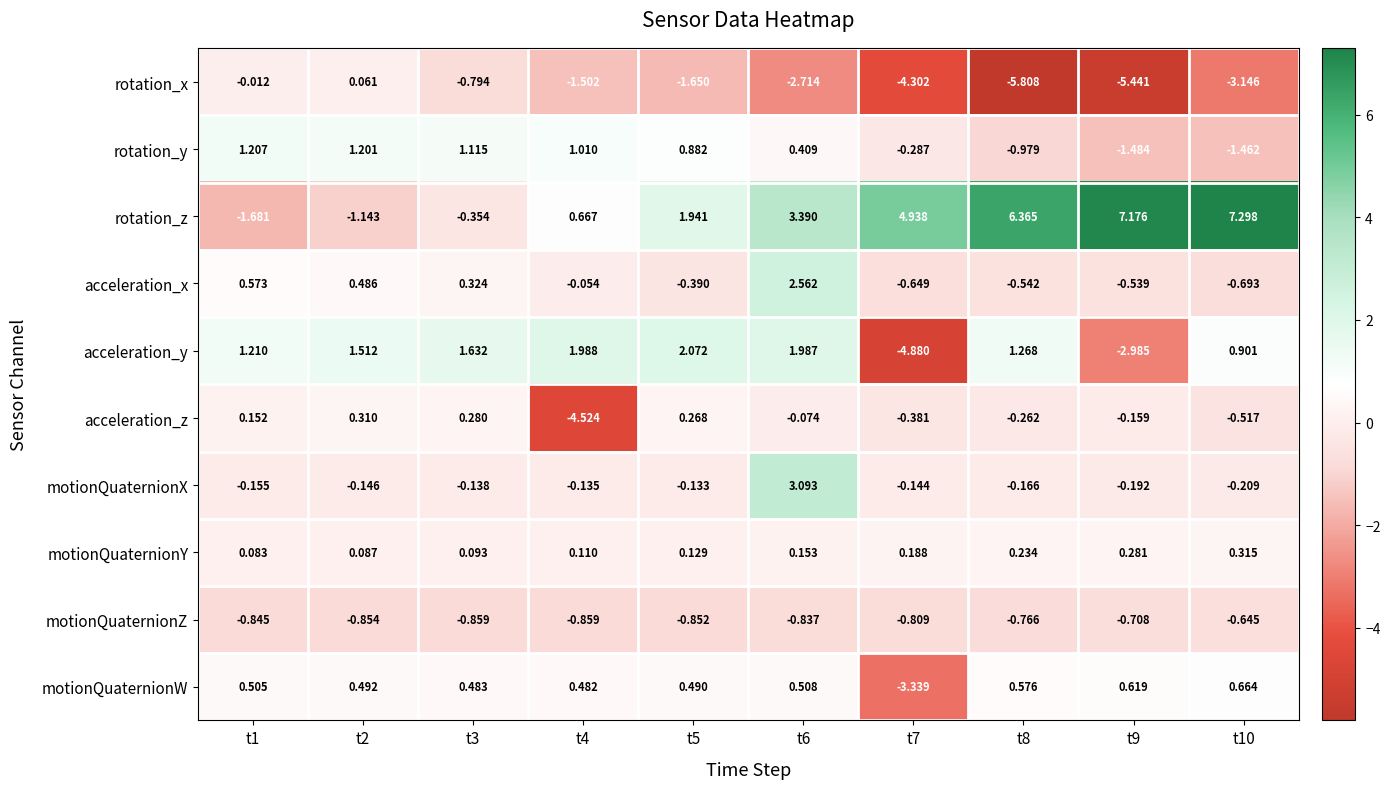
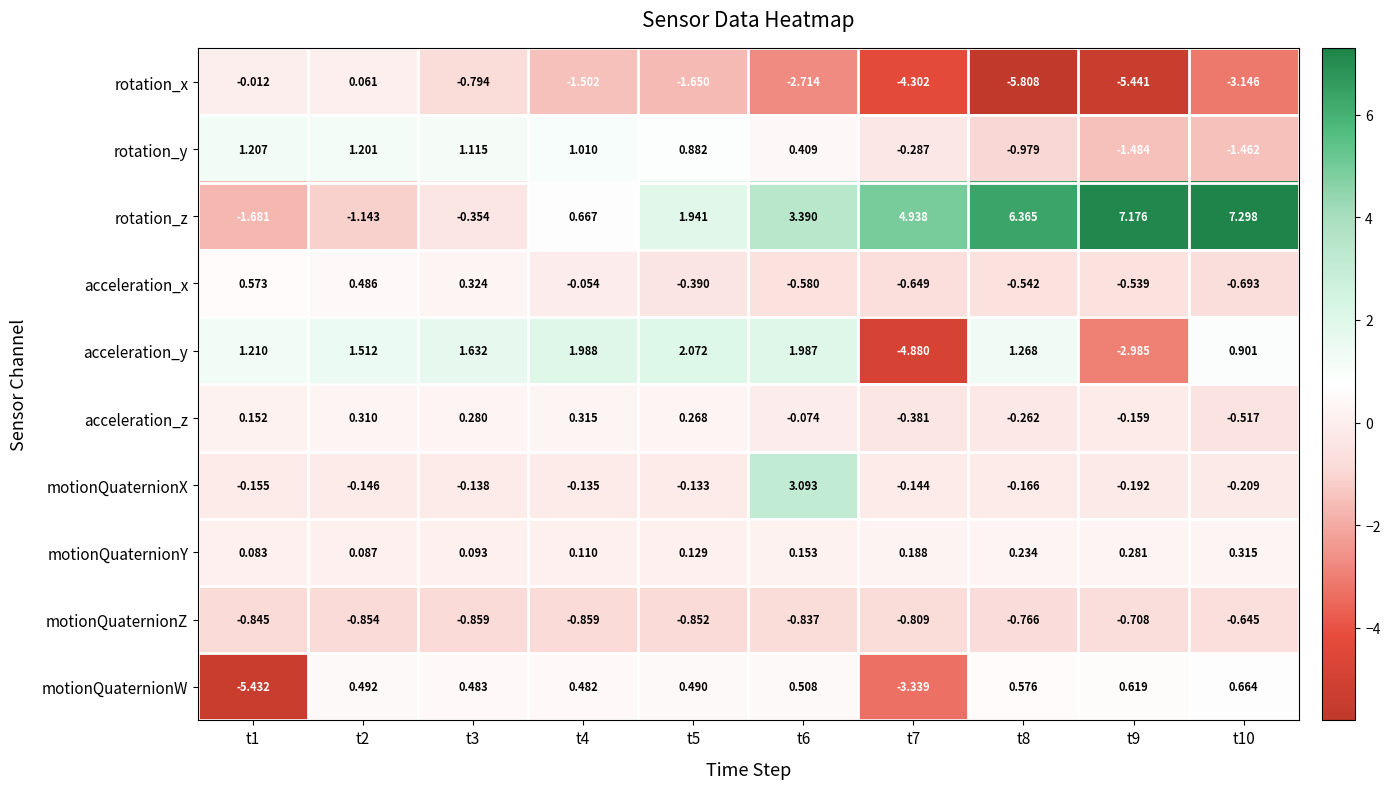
  {
    "rotation_x": {
      "t1": -0.012,
      "t2": 0.061,
      "t3": -0.794,
      "t4": -1.502,
      "t5": -1.650,
      "t6": -2.714,
      "t7": -4.302,
      "t8": -5.808,
      "t9": -5.441,
      "t10": -3.146
    },
    "rotation_y": {
      "t1": 1.207,
      "t2": 1.201,
      "t3": 1.115,
      "t4": 1.010,
      "t5": 0.882,
      "t6": 0.409,
      "t7": -0.287,
      "t8": -0.979,
      "t9": -1.484,
      "t10": -1.462
    },
    "rotation_z": {
      "t1": -1.681,
      "t2": -1.143,
      "t3": -0.354,
      "t4": 0.667,
      "t5": 1.941,
      "t6": 3.390,
      "t7": 4.938,
      "t8": 6.365,
      "t9": 7.176,
      "t10": 7.298
    },
    "acceleration_x": {
      "t1": 0.573,
      "t2": 0.486,
      "t3": 0.324,
      "t4": -0.054,
      "t5": -0.390,
-     "t6": 2.562,
+     "t6": -0.580,
      "t7": -0.649,
      "t8": -0.542,
      "t9": -0.539,
      "t10": -0.693
    },
    "acceleration_y": {
      "t1": 1.210,
      "t2": 1.512,
      "t3": 1.632,
      "t4": 1.988,
      "t5": 2.072,
      "t6": 1.987,
      "t7": -4.880,
      "t8": 1.268,
      "t9": -2.985,
      "t10": 0.901
    },
    "acceleration_z": {
      "t1": 0.152,
      "t2": 0.310,
      "t3": 0.280,
-     "t4": -4.524,
+     "t4": 0.315,
      "t5": 0.268,
      "t6": -0.074,
      "t7": -0.381,
      "t8": -0.262,
      "t9": -0.159,
      "t10": -0.517
    },
    "motionQuaternionX": {
      "t1": -0.155,
      "t2": -0.146,
      "t3": -0.138,
      "t4": -0.135,
      "t5": -0.133,
      "t6": 3.093,
      "t7": -0.144,
      "t8": -0.166,
      "t9": -0.192,
      "t10": -0.209
    },
    "motionQuaternionY": {
      "t1": 0.083,
      "t2": 0.087,
      "t3": 0.093,
      "t4": 0.110,
      "t5": 0.129,
      "t6": 0.153,
      "t7": 0.188,
      "t8": 0.234,
      "t9": 0.281,
      "t10": 0.315
    },
    "motionQuaternionZ": {
      "t1": -0.845,
      "t2": -0.854,
      "t3": -0.859,
      "t4": -0.859,
      "t5": -0.852,
      "t6": -0.837,
      "t7": -0.809,
      "t8": -0.766,
      "t9": -0.708,
      "t10": -0.645
    },
    "motionQuaternionW": {
-     "t1": 0.505,
+     "t1": -5.432,
      "t2": 0.492,
      "t3": 0.483,
      "t4": 0.482,
      "t5": 0.490,
      "t6": 0.508,
      "t7": -3.339,
      "t8": 0.576,
      "t9": 0.619,
      "t10": 0.664
    }
  }
